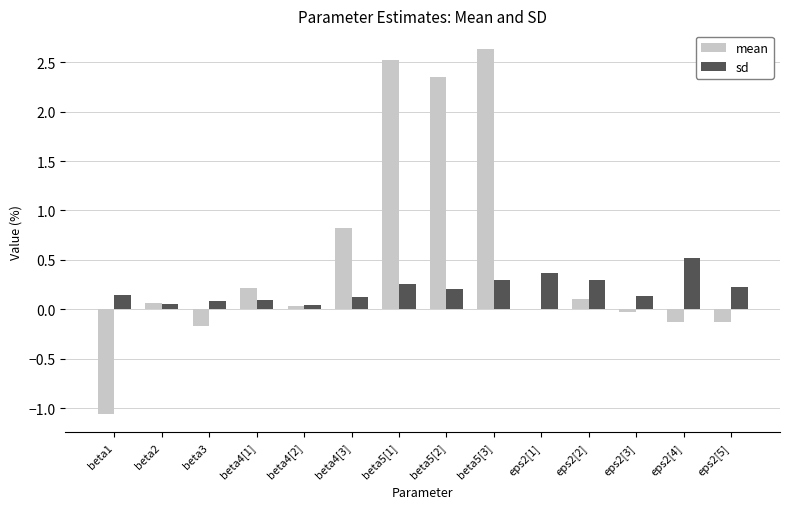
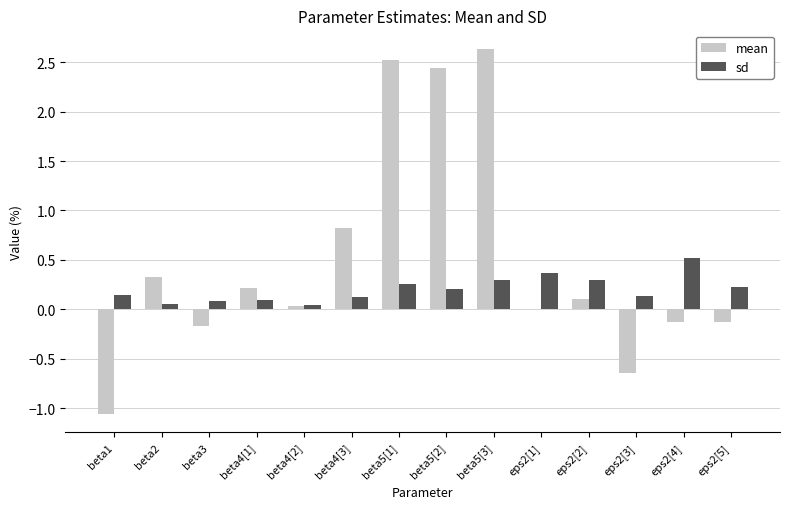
  {
    "mean": {
      "beta1": -1.1,
-     "beta2": 0.1,
+     "beta2": 0.3,
      "beta3": -0.2,
      "beta4[1]": 0.2,
      "beta4[2]": 0.0,
      "beta4[3]": 0.8,
      "beta5[1]": 2.5,
-     "beta5[2]": 2.3,
+     "beta5[2]": 2.4,
      "beta5[3]": 2.6,
      "eps2[2]": 0.1,
-     "eps2[3]": 0.0,
+     "eps2[3]": -0.6,
      "eps2[4]": -0.1,
      "eps2[5]": -0.1
    },
    "sd": {
      "beta1": 0.1,
      "beta2": 0.1,
      "beta3": 0.1,
      "beta4[1]": 0.1,
      "beta4[2]": 0.0,
      "beta4[3]": 0.1,
      "beta5[1]": 0.3,
      "beta5[2]": 0.2,
      "beta5[3]": 0.3,
      "eps2[1]": 0.4,
      "eps2[2]": 0.3,
      "eps2[3]": 0.1,
      "eps2[4]": 0.5,
      "eps2[5]": 0.2
    }
  }
